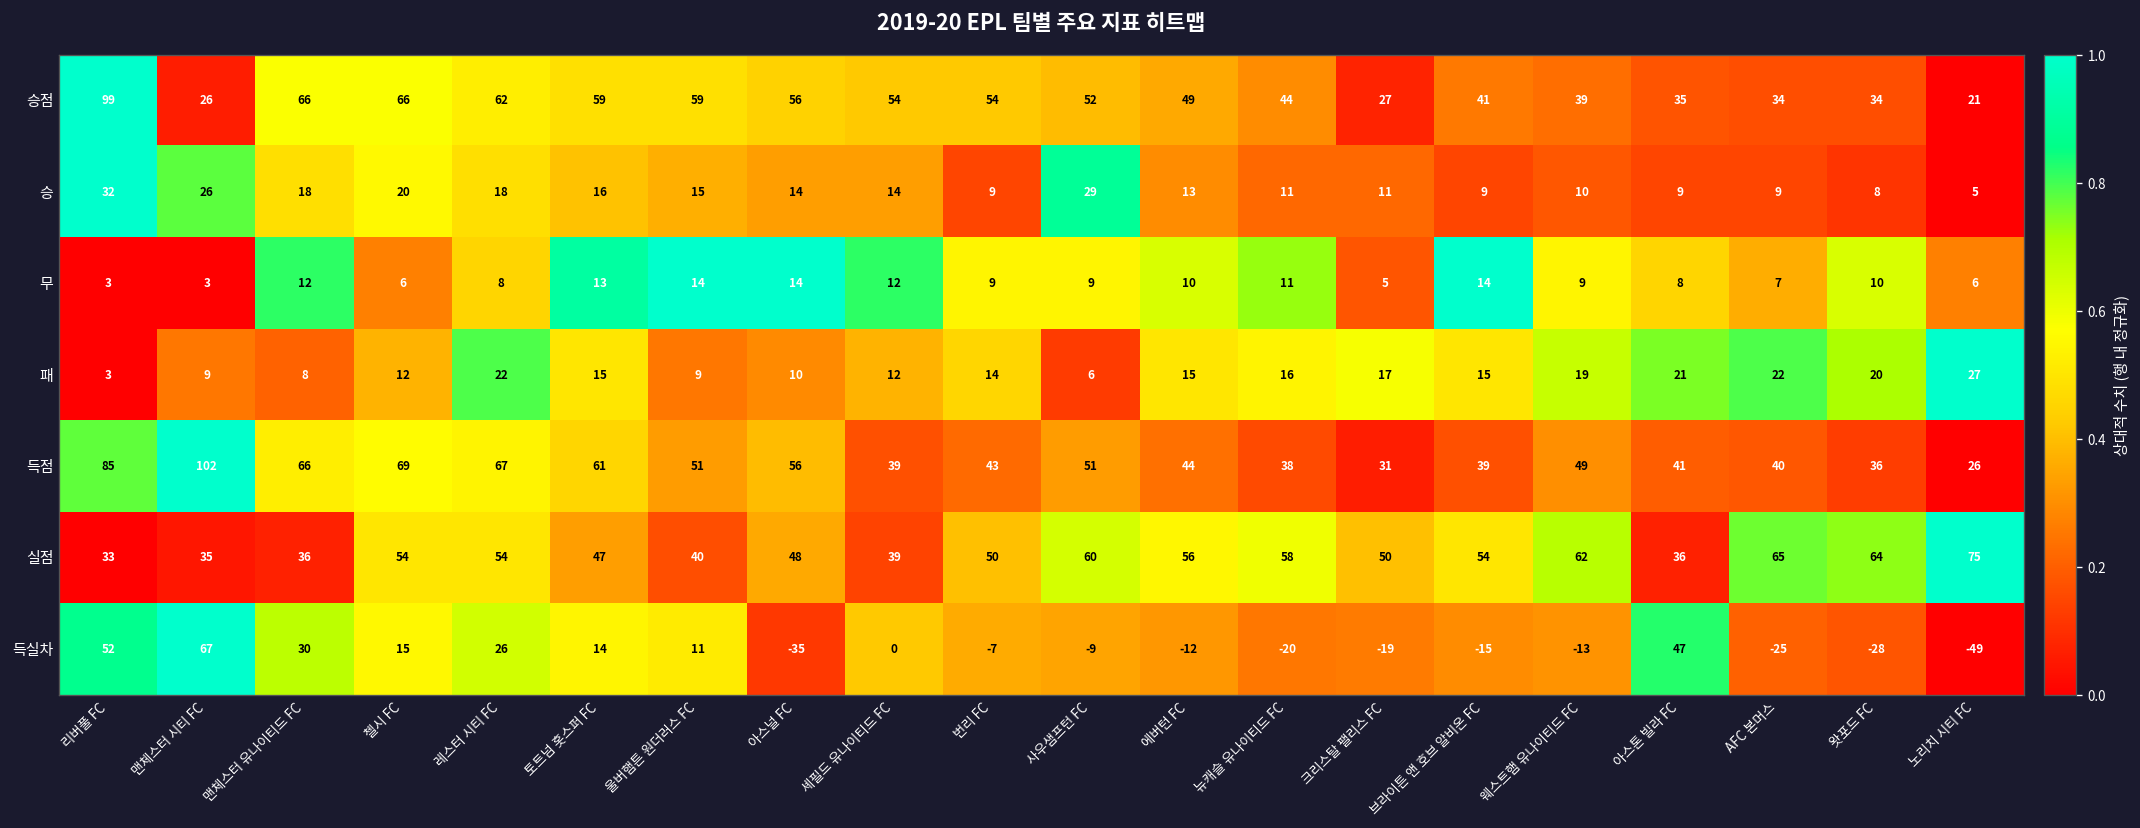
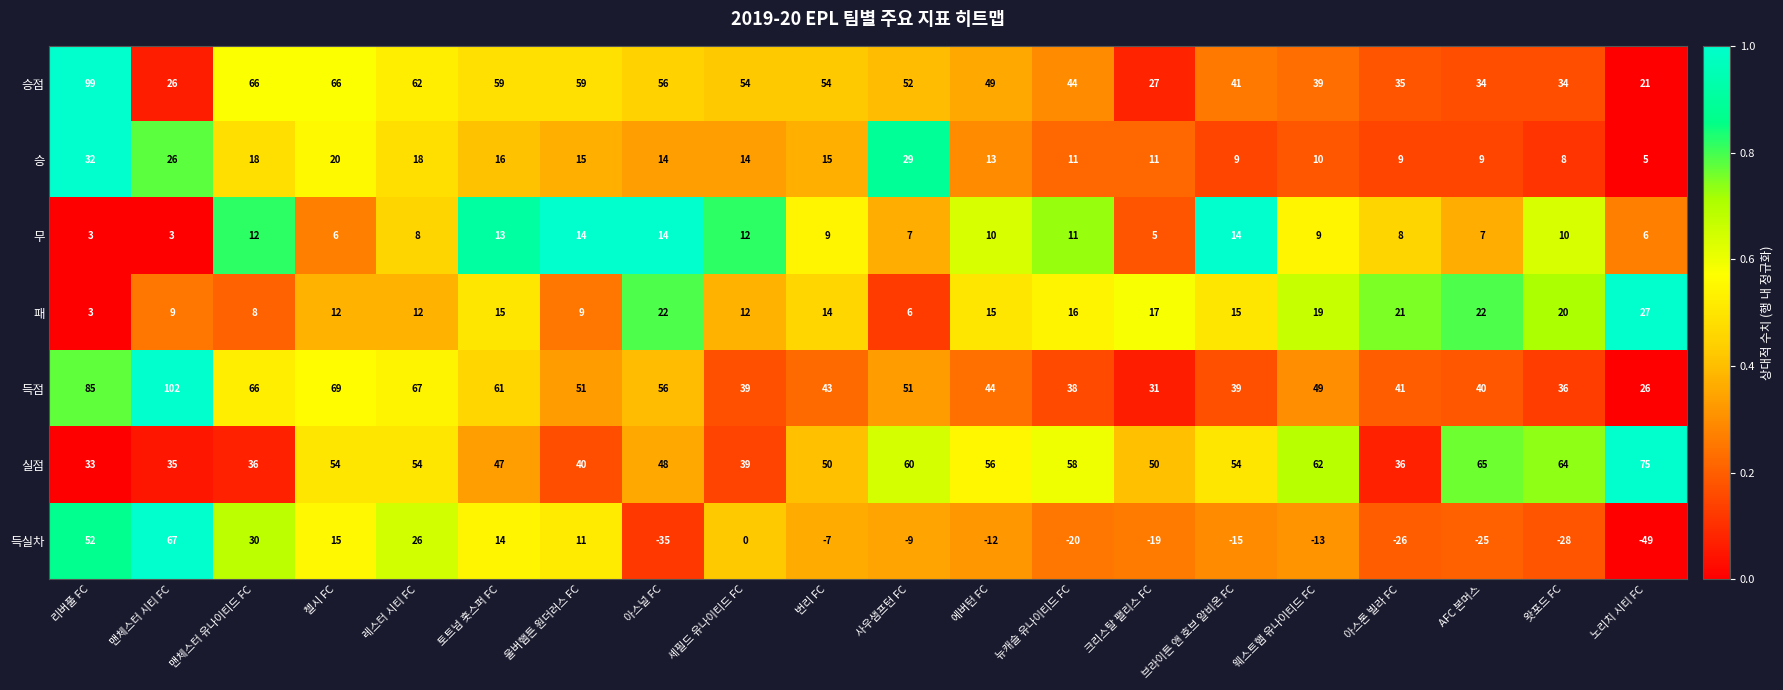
  {
    "승점": {
      "리버풀 FC": 99,
      "맨체스터 시티 FC": 26,
      "맨체스터 유나이티드 FC": 66,
      "첼시 FC": 66,
      "레스터 시티 FC": 62,
      "토트넘 홋스퍼 FC": 59,
      "울버햄튼 원더러스 FC": 59,
      "아스널 FC": 56,
      "셰필드 유나이티드 FC": 54,
      "번리 FC": 54,
      "사우샘프턴 FC": 52,
      "에버턴 FC": 49,
      "뉴캐슬 유나이티드 FC": 44,
      "크리스탈 팰리스 FC": 27,
      "브라이튼 앤 호브 알비온 FC": 41,
      "웨스트햄 유나이티드 FC": 39,
      "아스톤 빌라 FC": 35,
      "AFC 본머스": 34,
      "왓포드 FC": 34,
      "노리치 시티 FC": 21
    },
    "승": {
      "리버풀 FC": 32,
      "맨체스터 시티 FC": 26,
      "맨체스터 유나이티드 FC": 18,
      "첼시 FC": 20,
      "레스터 시티 FC": 18,
      "토트넘 홋스퍼 FC": 16,
      "울버햄튼 원더러스 FC": 15,
      "아스널 FC": 14,
      "셰필드 유나이티드 FC": 14,
-     "번리 FC": 9,
+     "번리 FC": 15,
      "사우샘프턴 FC": 29,
      "에버턴 FC": 13,
      "뉴캐슬 유나이티드 FC": 11,
      "크리스탈 팰리스 FC": 11,
      "브라이튼 앤 호브 알비온 FC": 9,
      "웨스트햄 유나이티드 FC": 10,
      "아스톤 빌라 FC": 9,
      "AFC 본머스": 9,
      "왓포드 FC": 8,
      "노리치 시티 FC": 5
    },
    "무": {
      "리버풀 FC": 3,
      "맨체스터 시티 FC": 3,
      "맨체스터 유나이티드 FC": 12,
      "첼시 FC": 6,
      "레스터 시티 FC": 8,
      "토트넘 홋스퍼 FC": 13,
      "울버햄튼 원더러스 FC": 14,
      "아스널 FC": 14,
      "셰필드 유나이티드 FC": 12,
      "번리 FC": 9,
-     "사우샘프턴 FC": 9,
+     "사우샘프턴 FC": 7,
      "에버턴 FC": 10,
      "뉴캐슬 유나이티드 FC": 11,
      "크리스탈 팰리스 FC": 5,
      "브라이튼 앤 호브 알비온 FC": 14,
      "웨스트햄 유나이티드 FC": 9,
      "아스톤 빌라 FC": 8,
      "AFC 본머스": 7,
      "왓포드 FC": 10,
      "노리치 시티 FC": 6
    },
    "패": {
      "리버풀 FC": 3,
      "맨체스터 시티 FC": 9,
      "맨체스터 유나이티드 FC": 8,
      "첼시 FC": 12,
-     "레스터 시티 FC": 22,
+     "레스터 시티 FC": 12,
      "토트넘 홋스퍼 FC": 15,
      "울버햄튼 원더러스 FC": 9,
-     "아스널 FC": 10,
+     "아스널 FC": 22,
      "셰필드 유나이티드 FC": 12,
      "번리 FC": 14,
      "사우샘프턴 FC": 6,
      "에버턴 FC": 15,
      "뉴캐슬 유나이티드 FC": 16,
      "크리스탈 팰리스 FC": 17,
      "브라이튼 앤 호브 알비온 FC": 15,
      "웨스트햄 유나이티드 FC": 19,
      "아스톤 빌라 FC": 21,
      "AFC 본머스": 22,
      "왓포드 FC": 20,
      "노리치 시티 FC": 27
    },
    "득점": {
      "리버풀 FC": 85,
      "맨체스터 시티 FC": 102,
      "맨체스터 유나이티드 FC": 66,
      "첼시 FC": 69,
      "레스터 시티 FC": 67,
      "토트넘 홋스퍼 FC": 61,
      "울버햄튼 원더러스 FC": 51,
      "아스널 FC": 56,
      "셰필드 유나이티드 FC": 39,
      "번리 FC": 43,
      "사우샘프턴 FC": 51,
      "에버턴 FC": 44,
      "뉴캐슬 유나이티드 FC": 38,
      "크리스탈 팰리스 FC": 31,
      "브라이튼 앤 호브 알비온 FC": 39,
      "웨스트햄 유나이티드 FC": 49,
      "아스톤 빌라 FC": 41,
      "AFC 본머스": 40,
      "왓포드 FC": 36,
      "노리치 시티 FC": 26
    },
    "실점": {
      "리버풀 FC": 33,
      "맨체스터 시티 FC": 35,
      "맨체스터 유나이티드 FC": 36,
      "첼시 FC": 54,
      "레스터 시티 FC": 54,
      "토트넘 홋스퍼 FC": 47,
      "울버햄튼 원더러스 FC": 40,
      "아스널 FC": 48,
      "셰필드 유나이티드 FC": 39,
      "번리 FC": 50,
      "사우샘프턴 FC": 60,
      "에버턴 FC": 56,
      "뉴캐슬 유나이티드 FC": 58,
      "크리스탈 팰리스 FC": 50,
      "브라이튼 앤 호브 알비온 FC": 54,
      "웨스트햄 유나이티드 FC": 62,
      "아스톤 빌라 FC": 36,
      "AFC 본머스": 65,
      "왓포드 FC": 64,
      "노리치 시티 FC": 75
    },
    "득실차": {
      "리버풀 FC": 52,
      "맨체스터 시티 FC": 67,
      "맨체스터 유나이티드 FC": 30,
      "첼시 FC": 15,
      "레스터 시티 FC": 26,
      "토트넘 홋스퍼 FC": 14,
      "울버햄튼 원더러스 FC": 11,
      "아스널 FC": -35,
      "셰필드 유나이티드 FC": 0,
      "번리 FC": -7,
      "사우샘프턴 FC": -9,
      "에버턴 FC": -12,
      "뉴캐슬 유나이티드 FC": -20,
      "크리스탈 팰리스 FC": -19,
      "브라이튼 앤 호브 알비온 FC": -15,
      "웨스트햄 유나이티드 FC": -13,
-     "아스톤 빌라 FC": 47,
+     "아스톤 빌라 FC": -26,
      "AFC 본머스": -25,
      "왓포드 FC": -28,
      "노리치 시티 FC": -49
    }
  }
